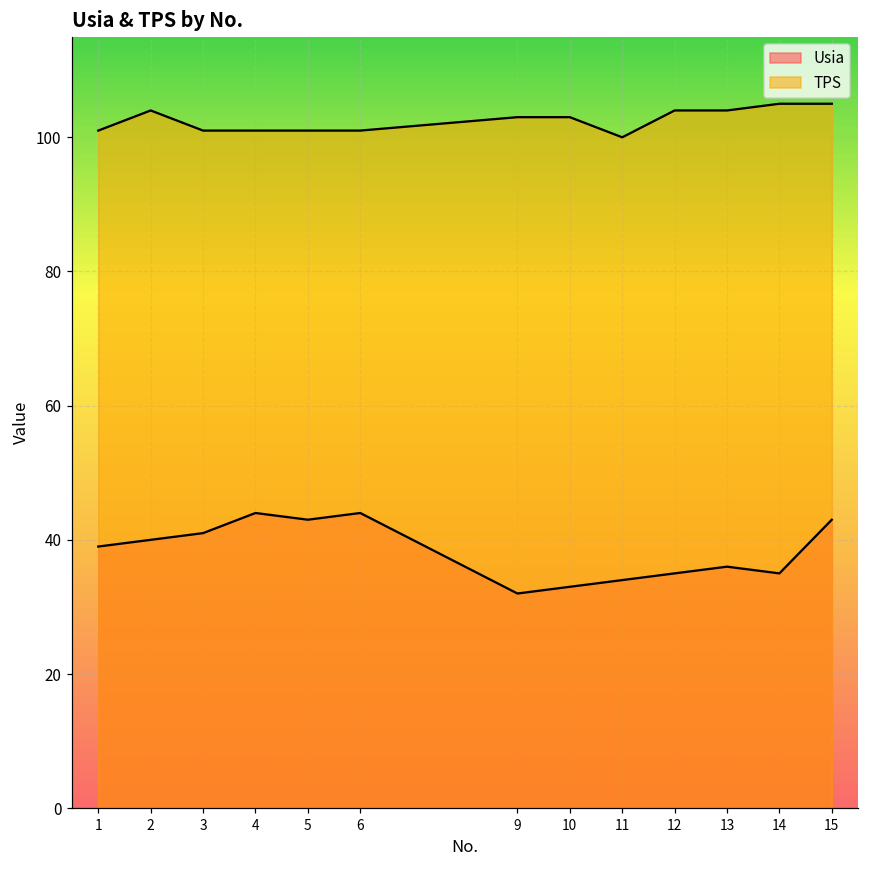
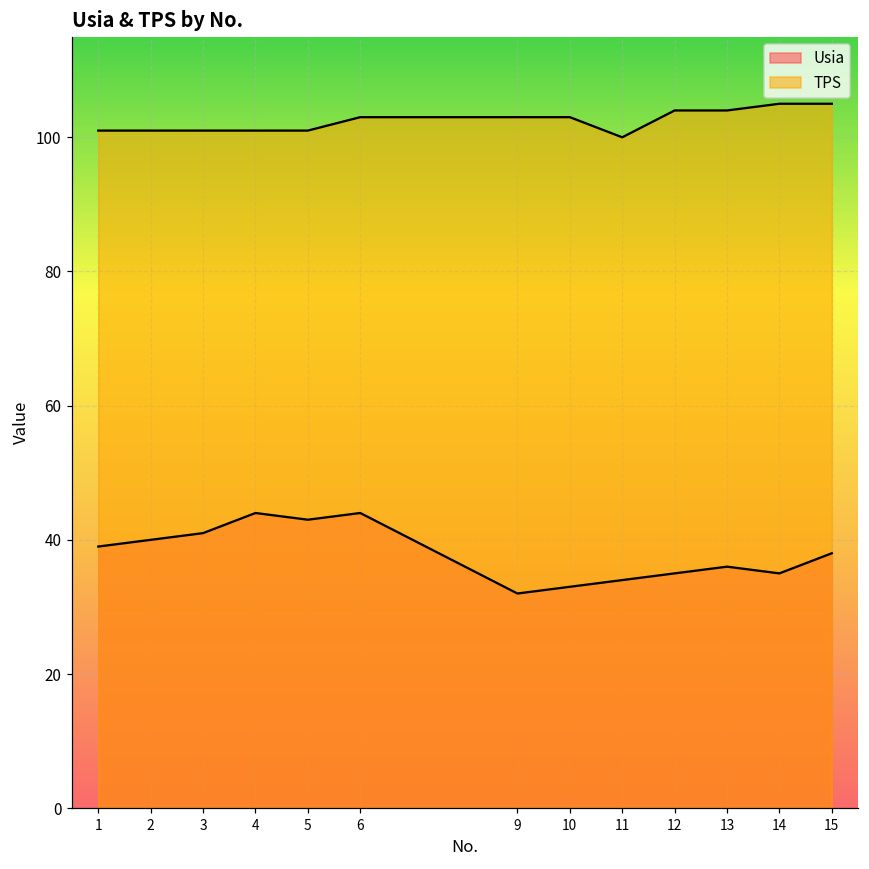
  {
    "Usia": {
      "1": 39,
      "2": 40,
      "3": 41,
      "4": 44,
      "5": 43,
      "6": 44,
      "9": 32,
      "10": 33,
      "11": 34,
      "12": 35,
      "13": 36,
      "14": 35,
-     "15": 43
+     "15": 38
    },
    "TPS": {
      "1": 101,
-     "2": 104,
+     "2": 101,
      "3": 101,
      "4": 101,
      "5": 101,
-     "6": 101,
+     "6": 103,
      "9": 103,
      "10": 103,
      "11": 100,
      "12": 104,
      "13": 104,
      "14": 105,
      "15": 105
    }
  }
